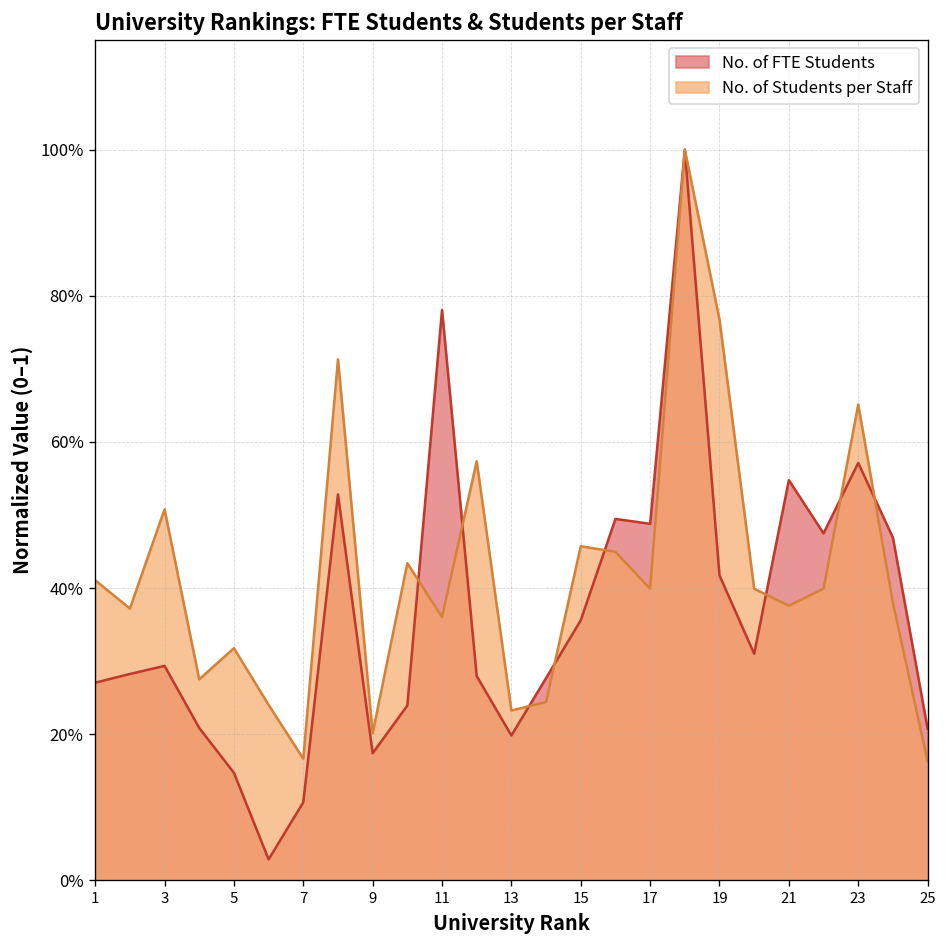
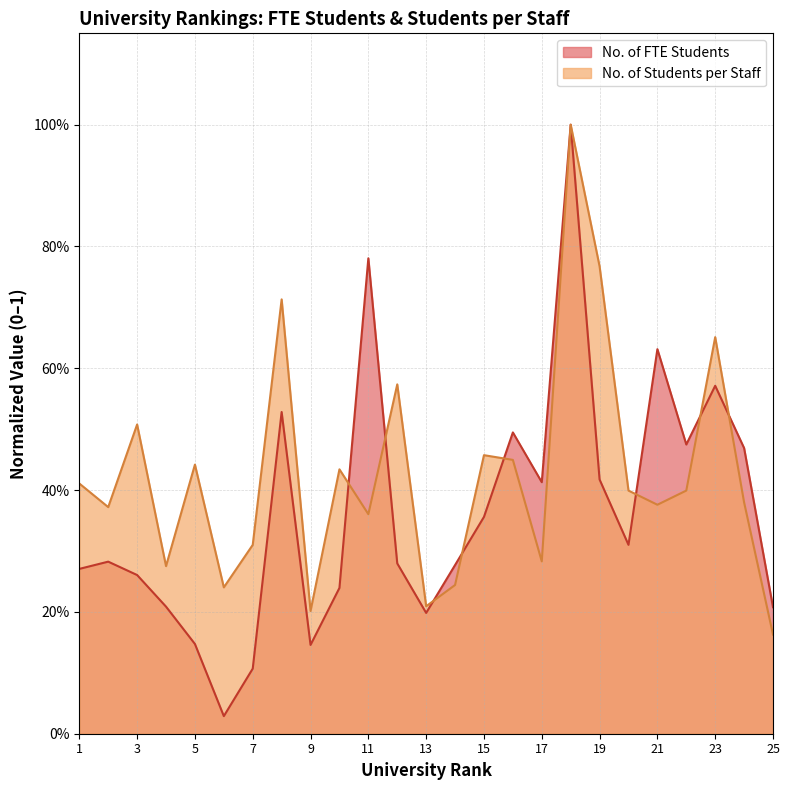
  {
    "No. of FTE Students": {
      "1": "27%",
-     "3": "29%",
+     "3": "26%",
      "5": "15%",
      "7": "11%",
-     "9": "17%",
+     "9": "15%",
      "11": "78%",
      "13": "20%",
      "15": "36%",
-     "17": "49%",
+     "17": "41%",
      "19": "42%",
-     "21": "55%",
+     "21": "63%",
      "23": "57%",
      "25": "21%"
    },
    "No. of Students per Staff": {
      "1": "41%",
      "3": "51%",
-     "5": "32%",
-     "7": "17%",
+     "5": "44%",
+     "7": "31%",
      "9": "20%",
      "11": "36%",
-     "13": "23%",
+     "13": "21%",
      "15": "46%",
-     "17": "40%",
+     "17": "28%",
      "19": "77%",
      "21": "38%",
      "23": "65%",
      "25": "16%"
    }
  }
